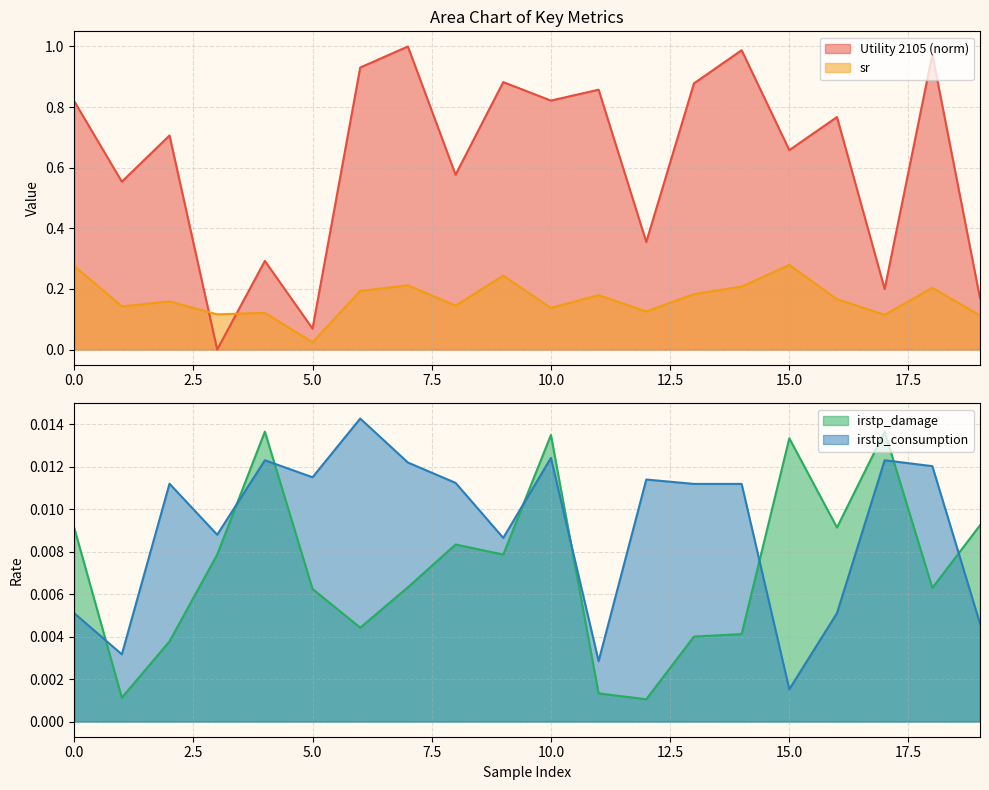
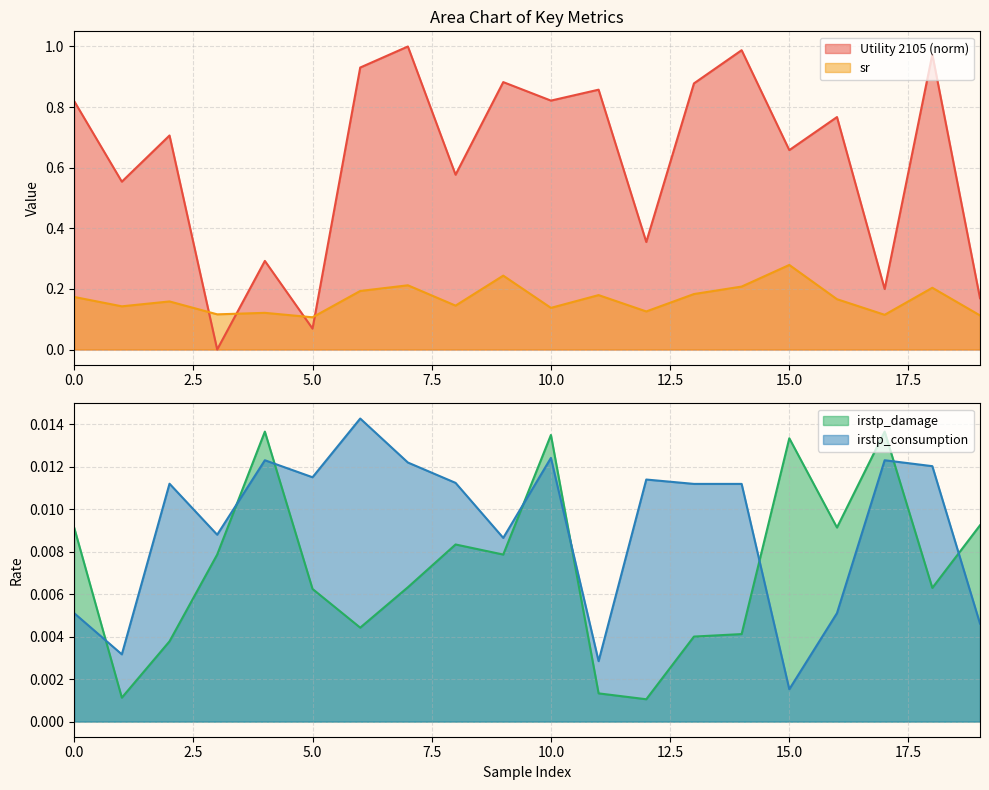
  {
    "Area Chart of Key Metrics": {
      "Utility 2105 (norm)": {
        "0.0": 0.82,
        "5.0": 0.07,
        "10.0": 0.82,
        "15.0": 0.66
      },
      "sr": {
-       "0.0": 0.28,
-       "5.0": 0.02,
+       "0.0": 0.17,
+       "5.0": 0.11,
        "10.0": 0.14,
        "15.0": 0.28
      }
    }
  }
